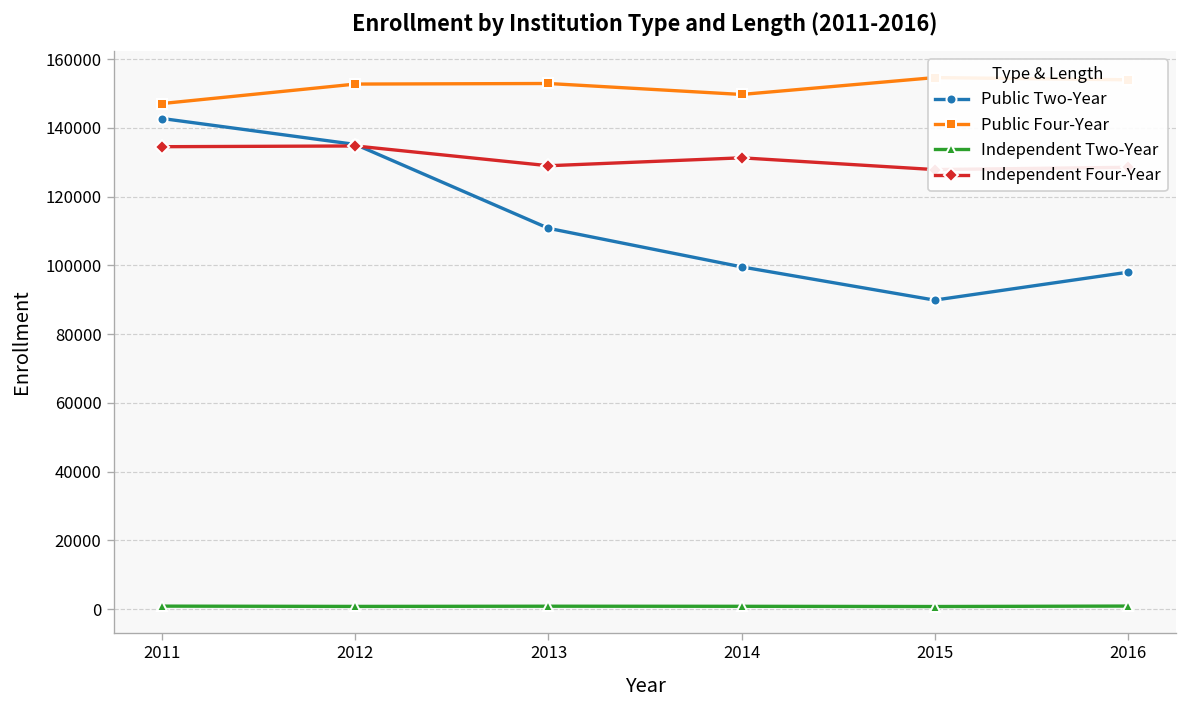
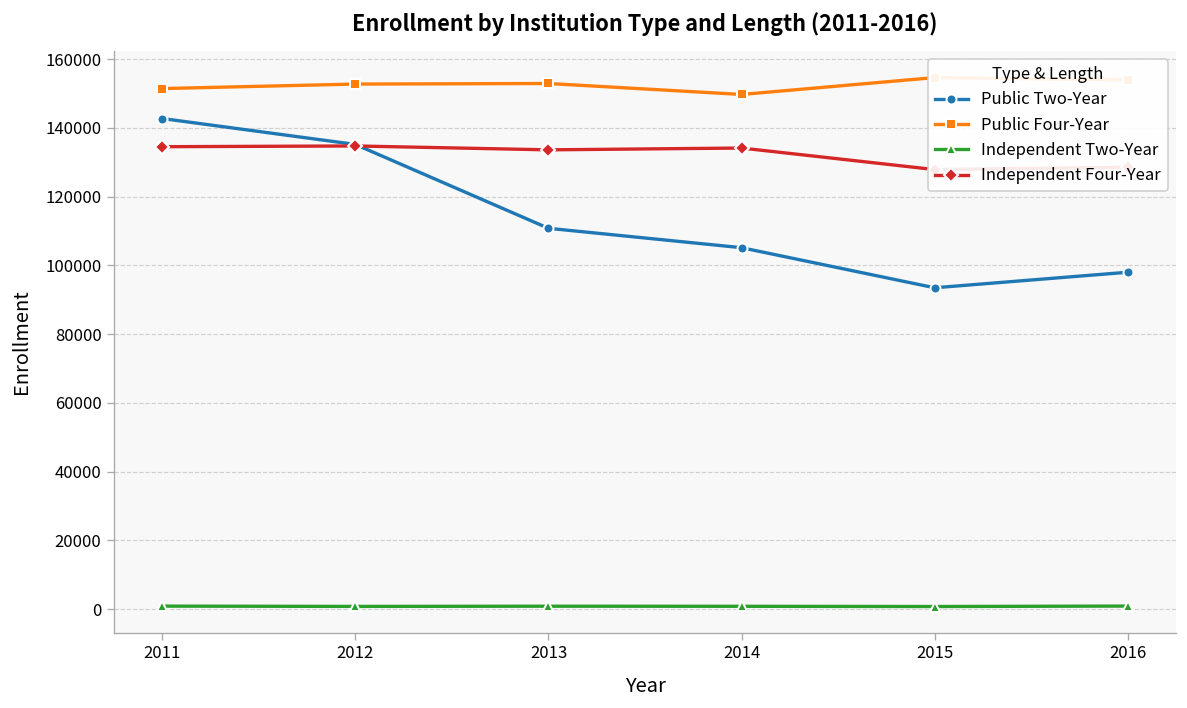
  {
    "Public Two-Year": {
      "2011": 143000,
      "2013": 111000,
-     "2014": 100000,
-     "2015": 90000,
+     "2014": 105000,
+     "2015": 93000,
      "2016": 98000
    },
    "Public Four-Year": {
-     "2011": 147000,
+     "2011": 151000,
      "2012": 153000,
      "2013": 153000,
      "2014": 150000
    },
    "Independent Two-Year": {
      "2011": 1000,
      "2012": 1000,
      "2013": 1000,
      "2014": 1000,
      "2015": 1000,
      "2016": 1000
    },
    "Independent Four-Year": {
      "2011": 135000,
-     "2013": 129000,
-     "2014": 131000
+     "2013": 134000,
+     "2014": 134000
    }
  }
